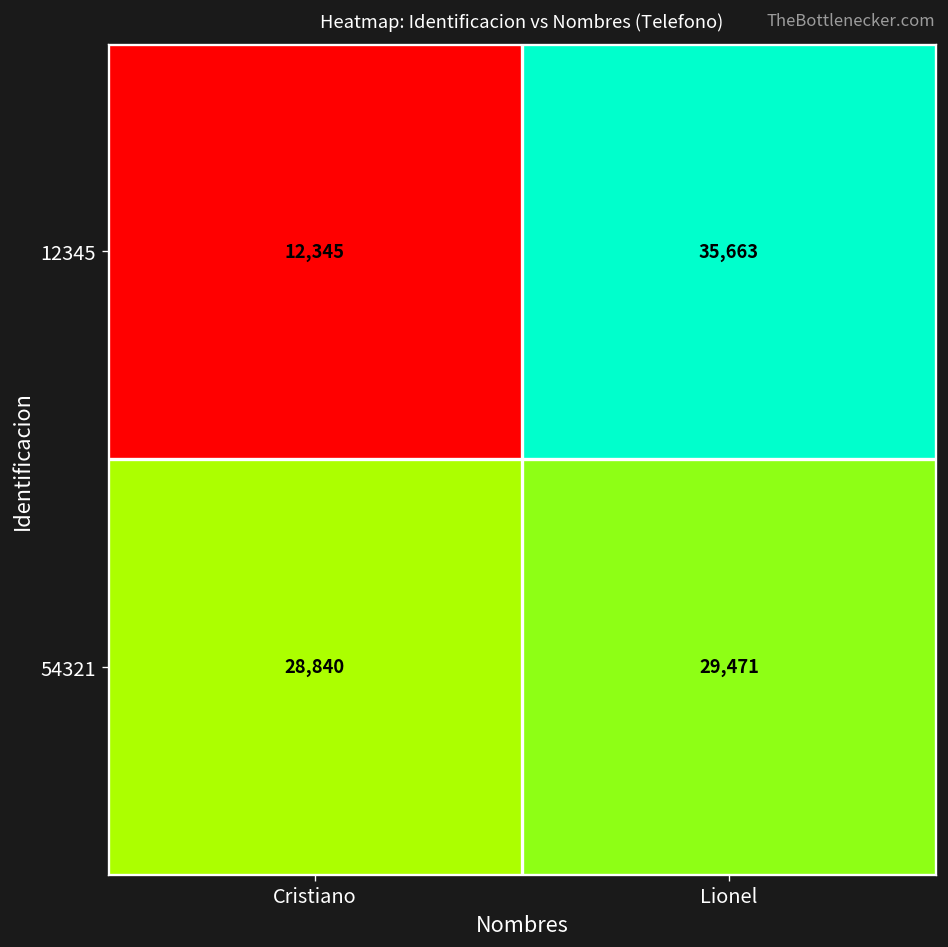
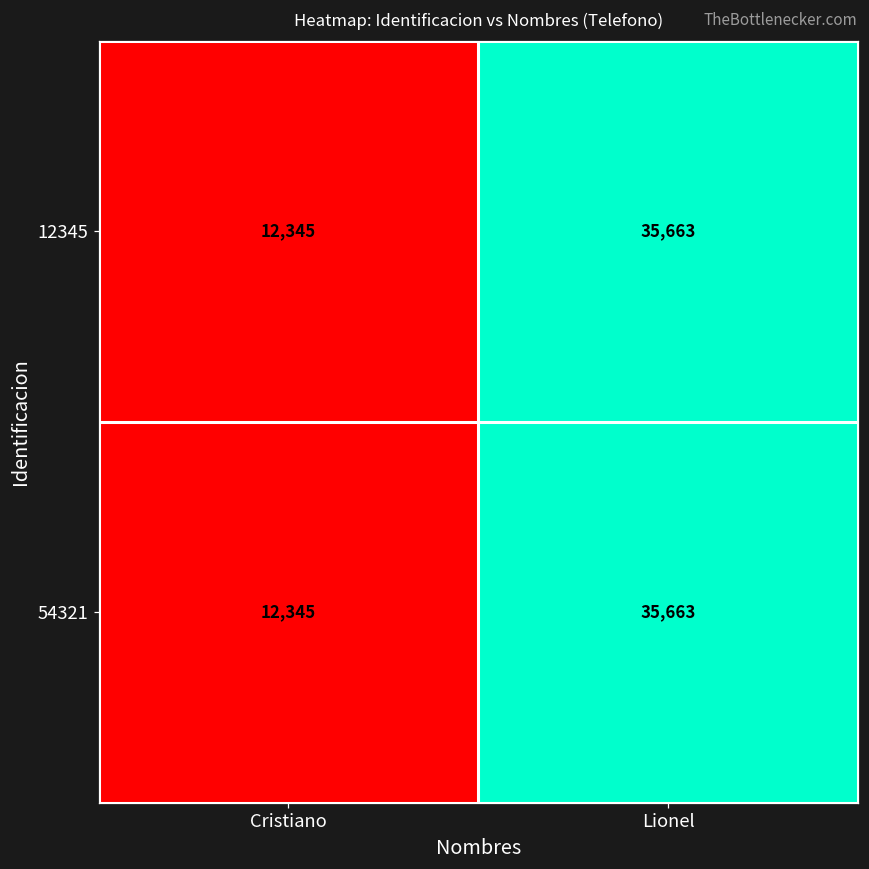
  {
    "12345": {
      "Cristiano": "12,345",
      "Lionel": "35,663"
    },
    "54321": {
-     "Cristiano": "28,840",
-     "Lionel": "29,471"
+     "Cristiano": "12,345",
+     "Lionel": "35,663"
    }
  }
